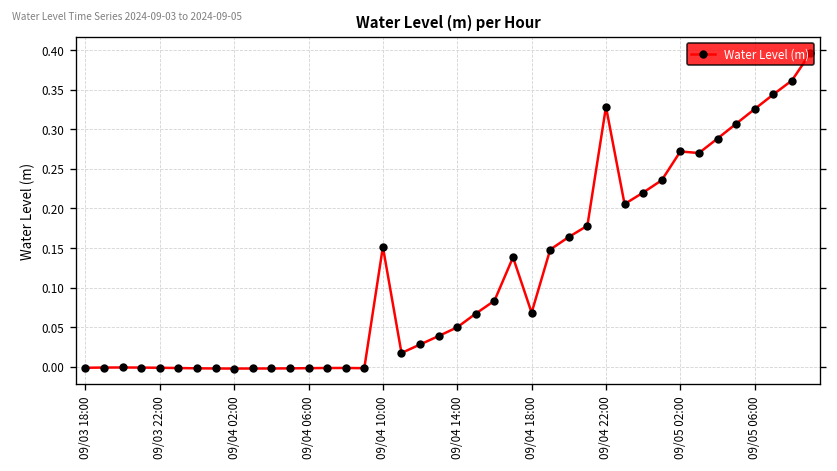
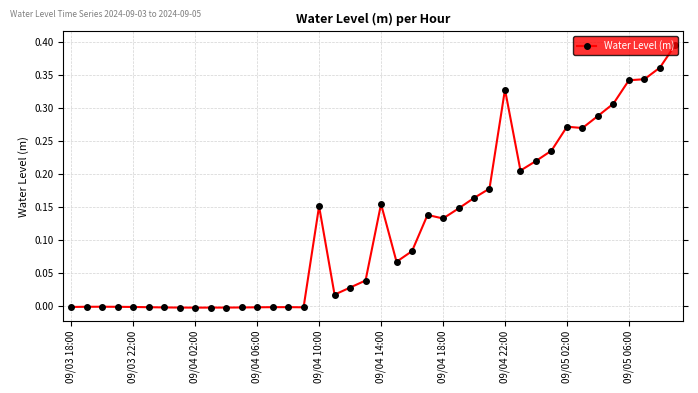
  {
    "09/03 18:00": 0.00,
    "09/03 22:00": 0.00,
    "09/04 02:00": 0.00,
    "09/04 06:00": 0.00,
    "09/04 10:00": 0.15,
-   "09/04 14:00": 0.05,
-   "09/04 18:00": 0.07,
+   "09/04 14:00": 0.15,
+   "09/04 18:00": 0.13,
    "09/04 22:00": 0.33,
    "09/05 02:00": 0.27,
-   "09/05 06:00": 0.33
+   "09/05 06:00": 0.34
  }
